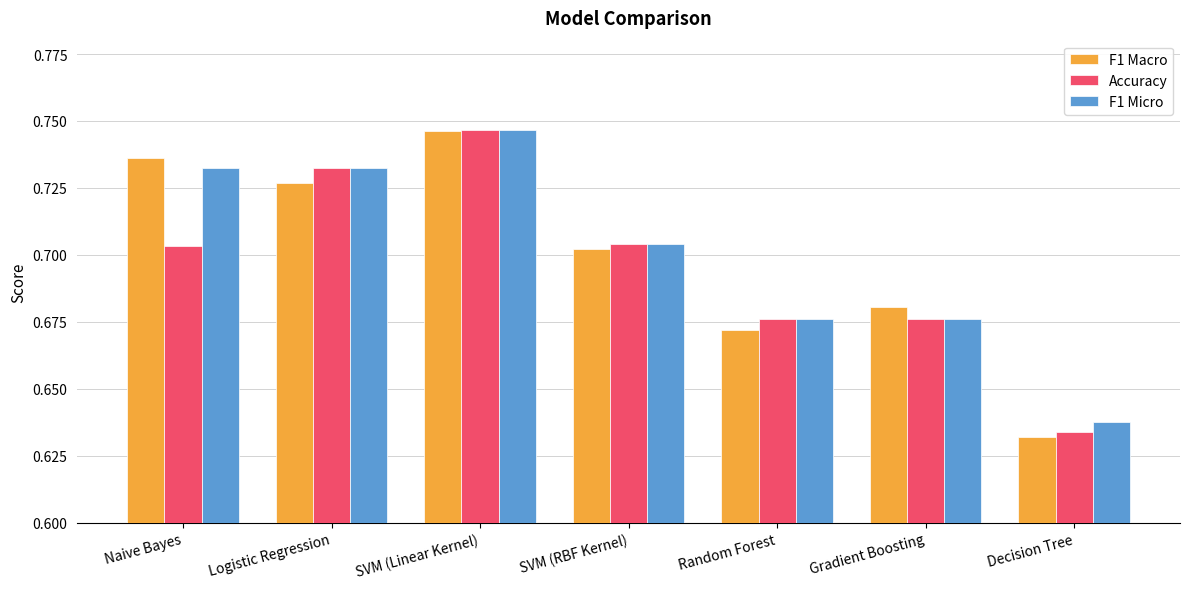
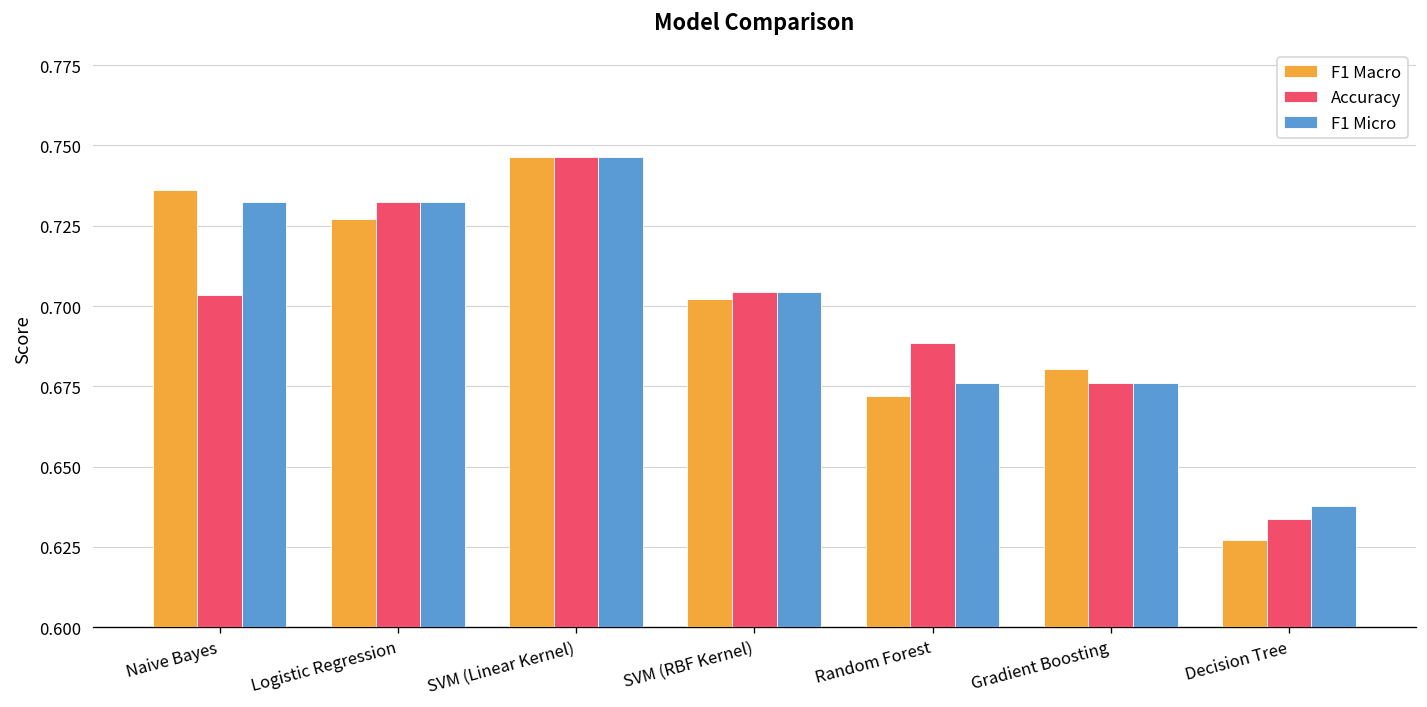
  {
    "F1 Macro": {
      "Naive Bayes": 0.736,
      "Logistic Regression": 0.727,
      "SVM (Linear Kernel)": 0.746,
      "SVM (RBF Kernel)": 0.702,
      "Random Forest": 0.672,
      "Gradient Boosting": 0.680,
-     "Decision Tree": 0.632
+     "Decision Tree": 0.627
    },
    "Accuracy": {
      "Naive Bayes": 0.703,
      "Logistic Regression": 0.732,
      "SVM (Linear Kernel)": 0.746,
      "SVM (RBF Kernel)": 0.704,
-     "Random Forest": 0.676,
+     "Random Forest": 0.689,
      "Gradient Boosting": 0.676,
      "Decision Tree": 0.634
    },
    "F1 Micro": {
      "Naive Bayes": 0.732,
      "Logistic Regression": 0.732,
      "SVM (Linear Kernel)": 0.746,
      "SVM (RBF Kernel)": 0.704,
      "Random Forest": 0.676,
      "Gradient Boosting": 0.676,
      "Decision Tree": 0.638
    }
  }
